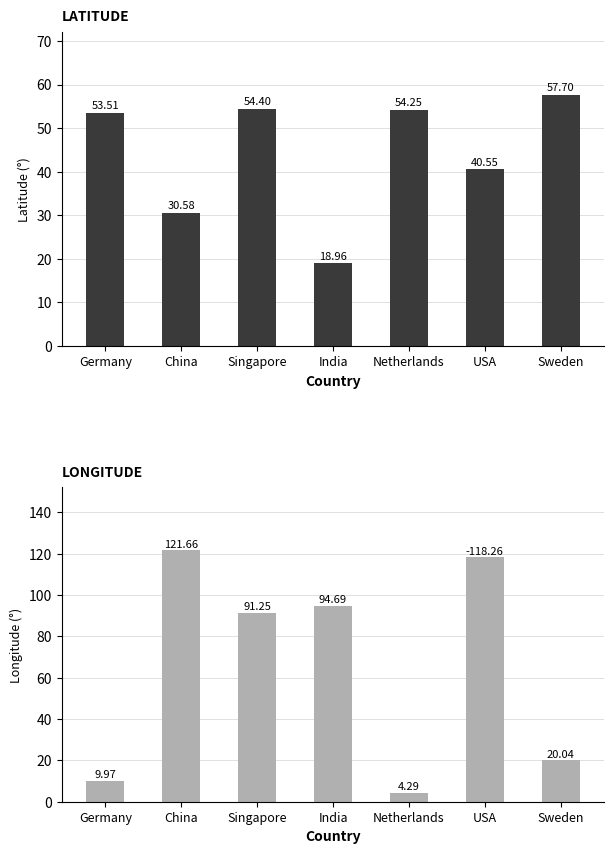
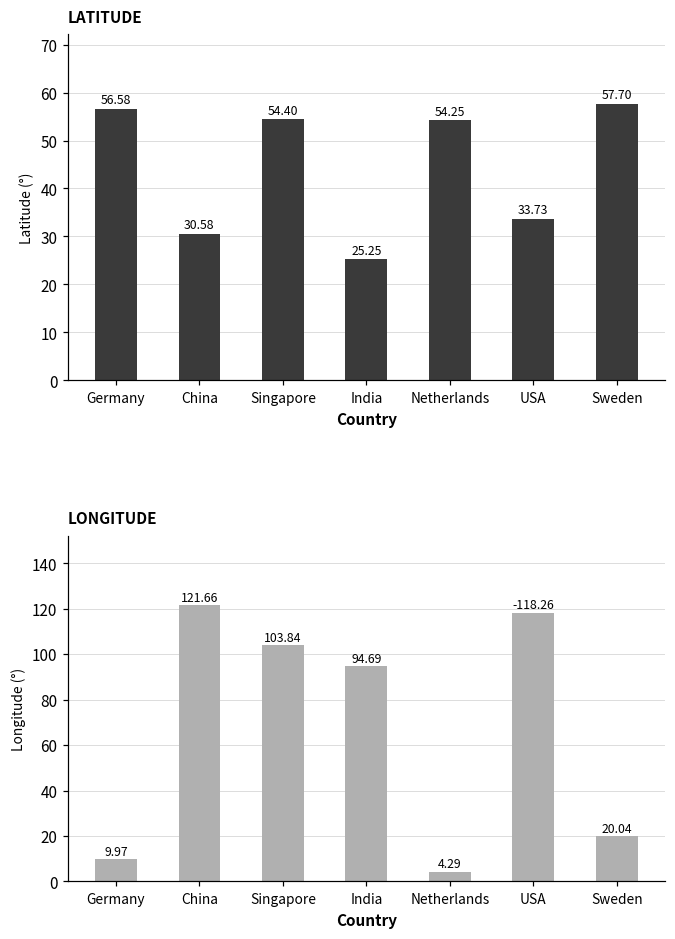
  {
    "LATITUDE": {
-     "Germany": 53.51,
+     "Germany": 56.58,
      "China": 30.58,
      "Singapore": 54.40,
-     "India": 18.96,
+     "India": 25.25,
      "Netherlands": 54.25,
-     "USA": 40.55,
+     "USA": 33.73,
      "Sweden": 57.70
    },
    "LONGITUDE": {
      "Germany": 9.97,
      "China": 121.66,
-     "Singapore": 91.25,
+     "Singapore": 103.84,
      "India": 94.69,
      "Netherlands": 4.29,
      "Sweden": 20.04
    }
  }
